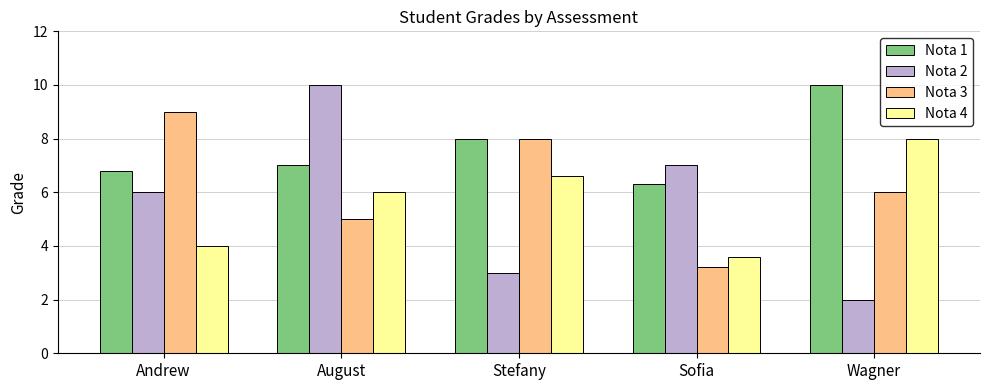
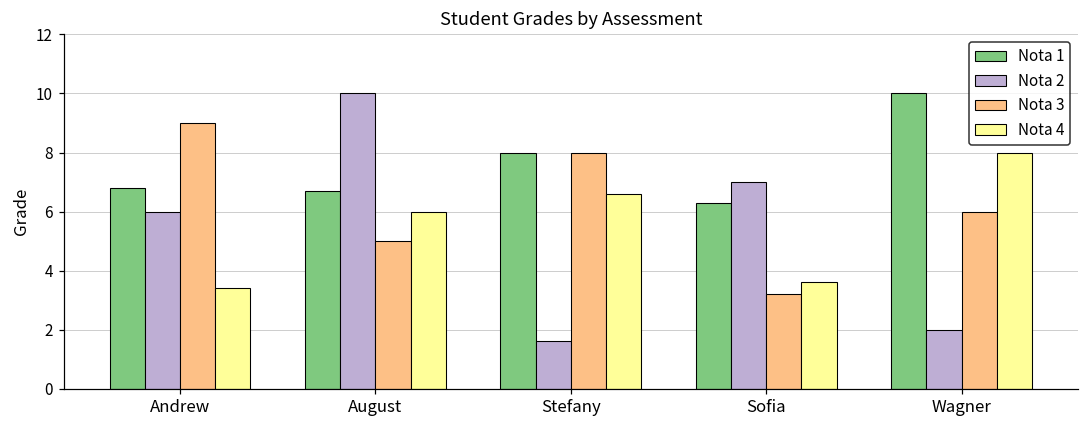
  {
    "Nota 1": {
      "Andrew": 6.8,
-     "August": 7.0,
+     "August": 6.7,
      "Stefany": 8.0,
      "Sofia": 6.3,
      "Wagner": 10.0
    },
    "Nota 2": {
      "Andrew": 6.0,
      "August": 10.0,
-     "Stefany": 3.0,
+     "Stefany": 1.6,
      "Sofia": 7.0,
      "Wagner": 2.0
    },
    "Nota 3": {
      "Andrew": 9.0,
      "August": 5.0,
      "Stefany": 8.0,
      "Sofia": 3.2,
      "Wagner": 6.0
    },
    "Nota 4": {
-     "Andrew": 4.0,
+     "Andrew": 3.4,
      "August": 6.0,
      "Stefany": 6.6,
      "Sofia": 3.6,
      "Wagner": 8.0
    }
  }
